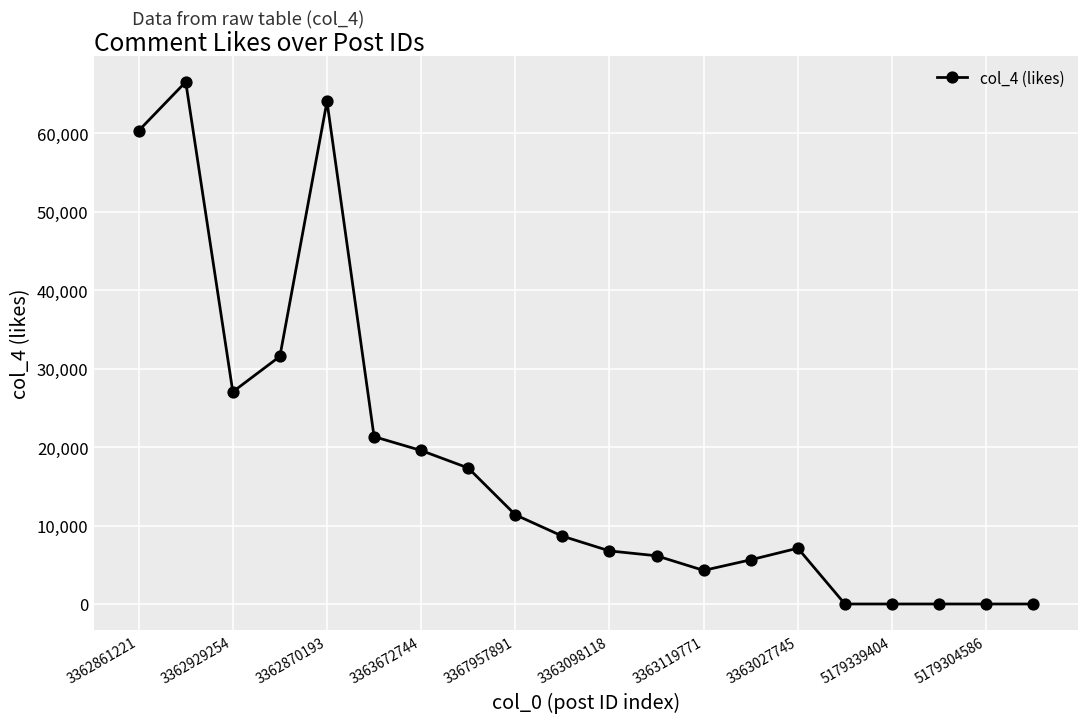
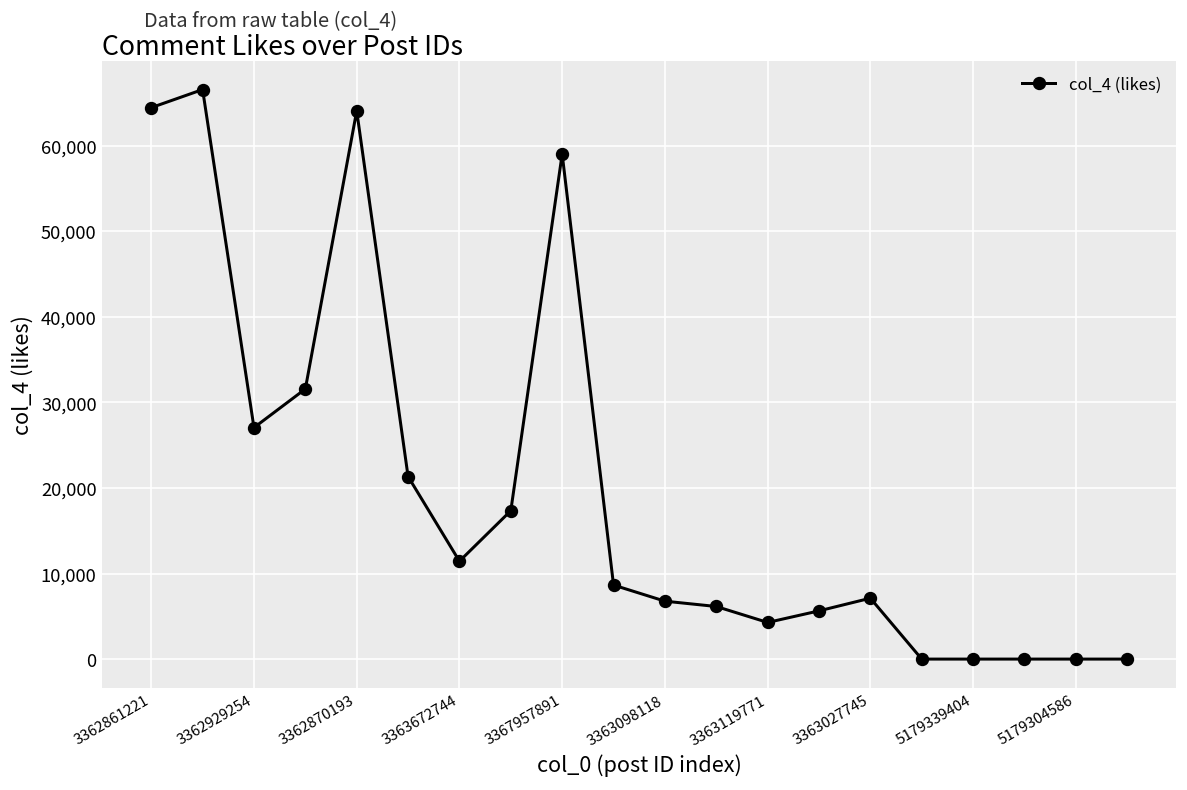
  {
-   "3362861221": "60,000",
+   "3362861221": "64,000",
    "3362929254": "27,000",
    "3362870193": "64,000",
-   "3363672744": "20,000",
-   "3367957891": "11,000",
+   "3363672744": "11,000",
+   "3367957891": "59,000",
    "3363098118": "7,000",
    "3363119771": "4,000",
    "3363027745": "7,000",
    "5179339404": "0",
    "5179304586": "0"
  }
